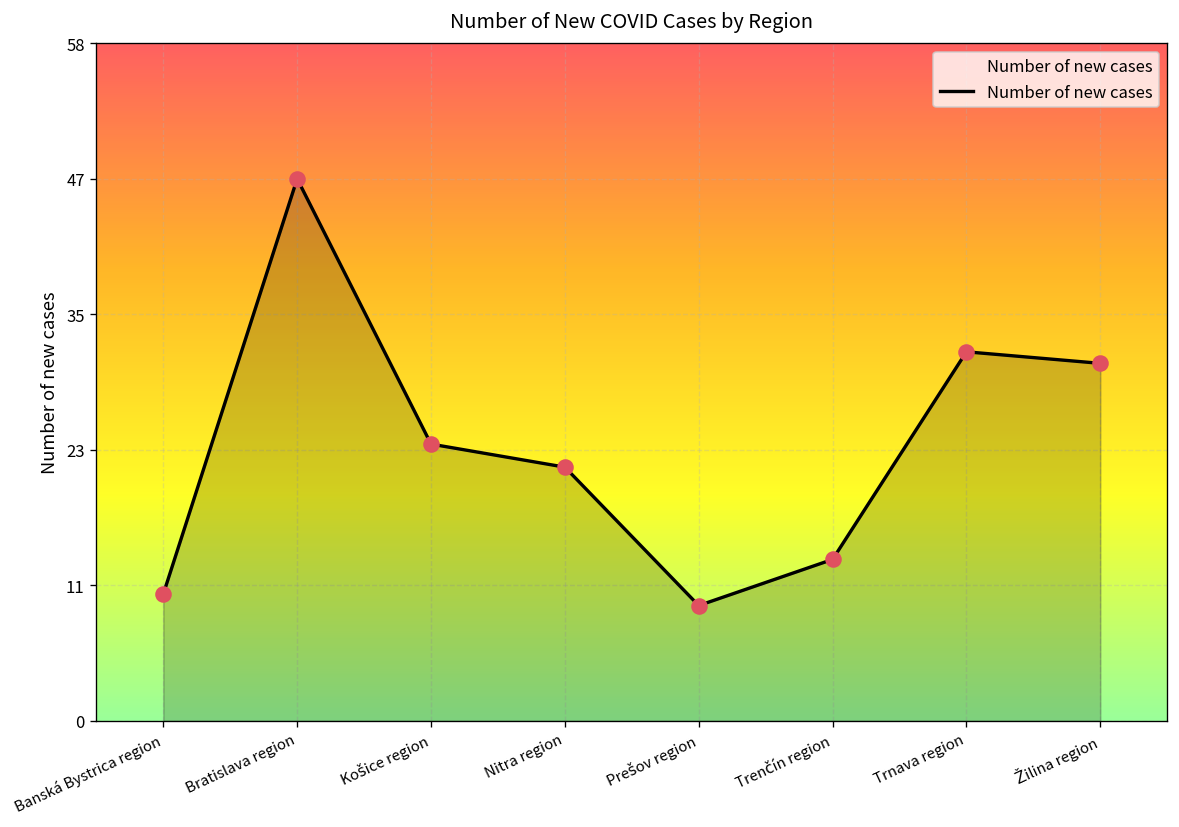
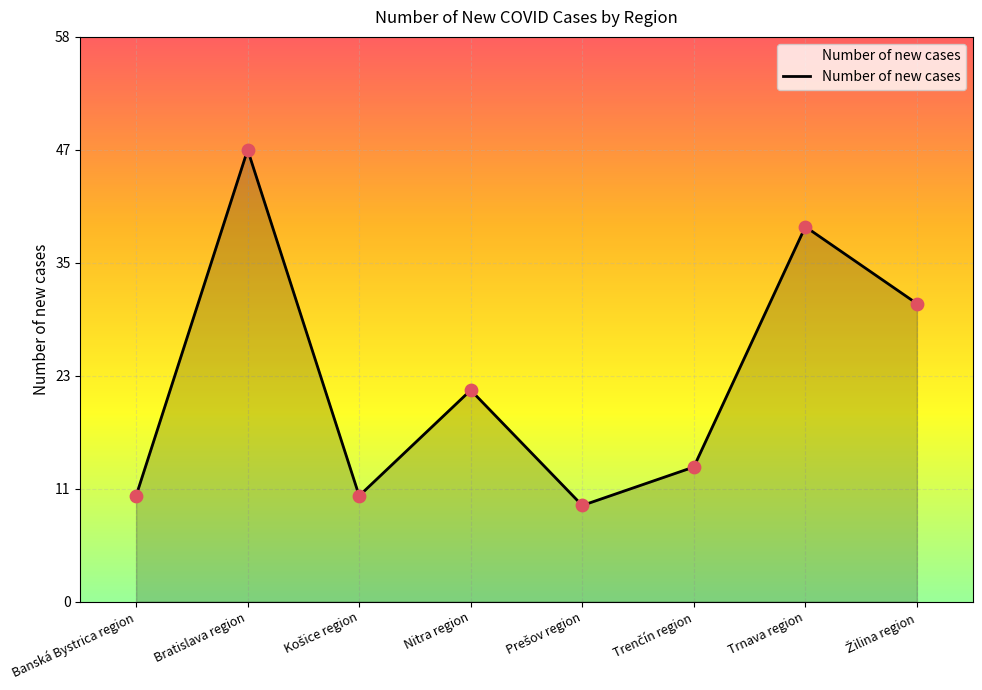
  {
    "Banská Bystrica region": 11,
    "Bratislava region": 47,
-   "Košice region": 24,
+   "Košice region": 11,
    "Nitra region": 22,
    "Prešov region": 10,
    "Trenčín region": 14,
-   "Trnava region": 32,
+   "Trnava region": 39,
    "Žilina region": 31
  }
